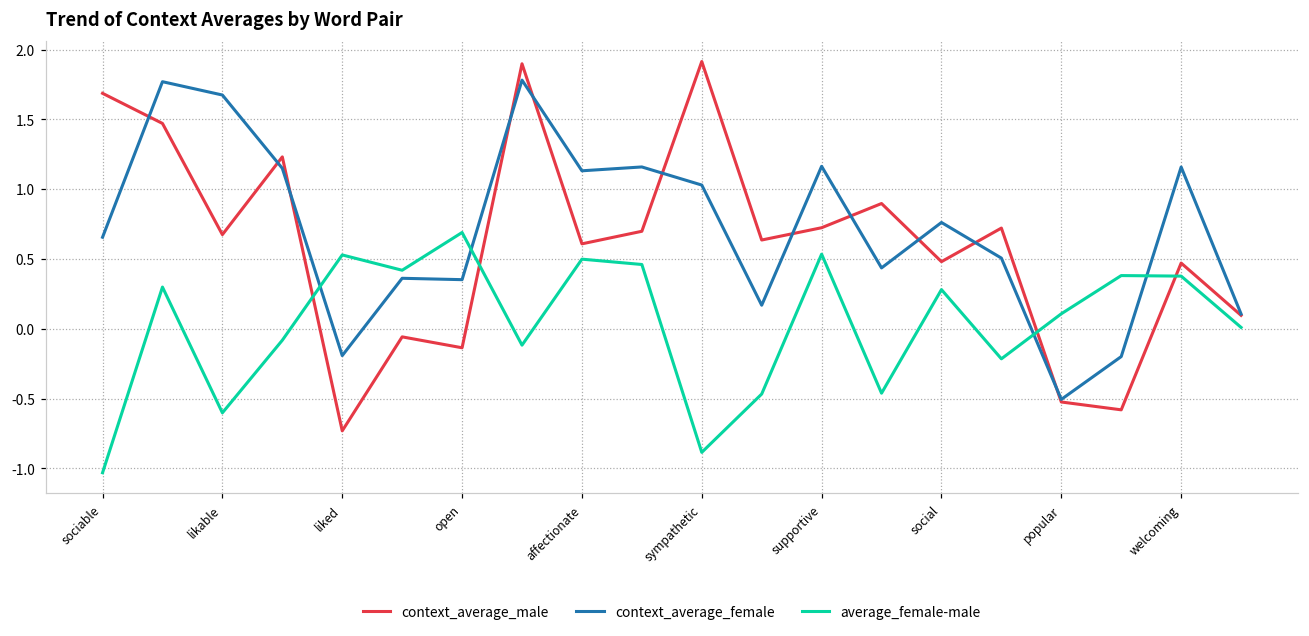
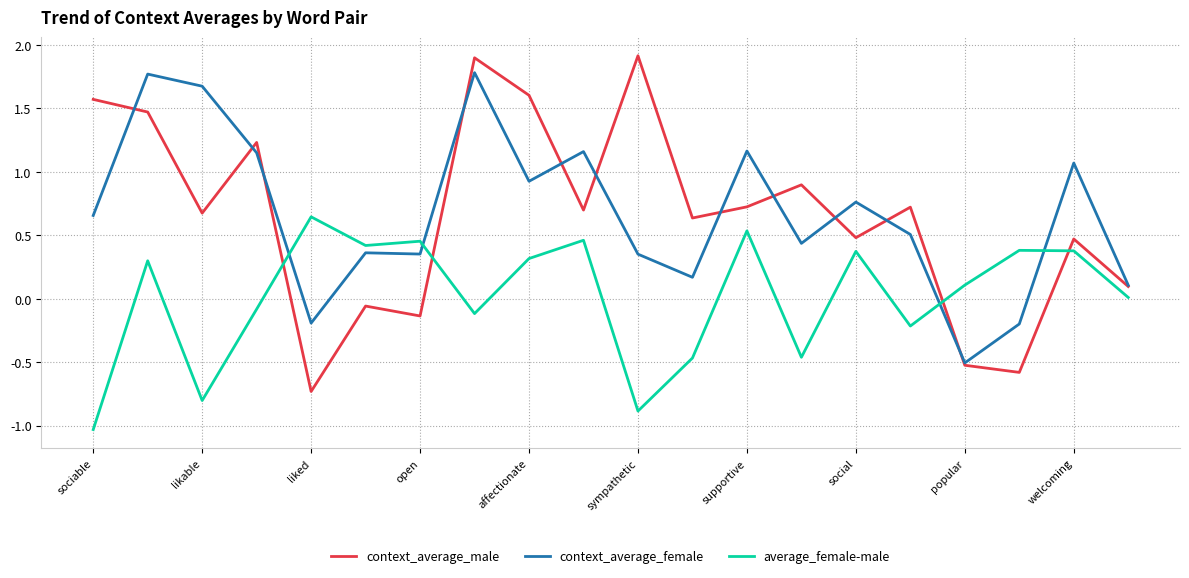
  {
    "context_average_male": {
-     "sociable": 1.69,
+     "sociable": 1.57,
      "likable": 0.67,
      "liked": -0.73,
      "open": -0.14,
-     "affectionate": 0.61,
+     "affectionate": 1.60,
      "sympathetic": 1.91,
      "supportive": 0.72,
      "social": 0.48,
      "welcoming": 0.47
    },
    "context_average_female": {
      "sociable": 0.66,
      "likable": 1.68,
      "liked": -0.19,
      "open": 0.35,
-     "affectionate": 1.13,
-     "sympathetic": 1.03,
+     "affectionate": 0.93,
+     "sympathetic": 0.35,
      "supportive": 1.16,
      "social": 0.76,
-     "welcoming": 1.16
+     "welcoming": 1.07
    },
    "average_female-male": {
      "sociable": -1.03,
-     "likable": -0.60,
-     "liked": 0.53,
-     "open": 0.69,
-     "affectionate": 0.50,
+     "likable": -0.80,
+     "liked": 0.65,
+     "open": 0.45,
+     "affectionate": 0.32,
      "sympathetic": -0.88,
      "supportive": 0.53,
-     "social": 0.28,
+     "social": 0.37,
      "popular": 0.11,
      "welcoming": 0.38
    }
  }
